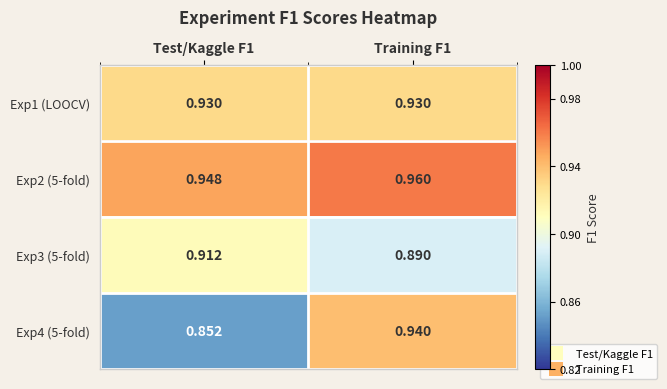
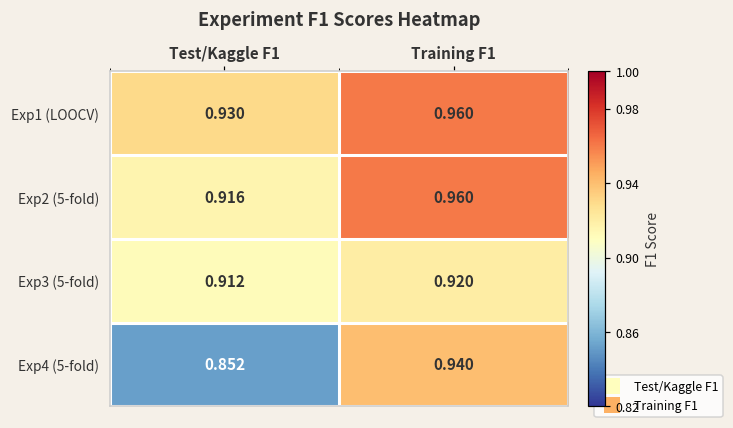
  {
    "Exp1 (LOOCV)": {
      "Test/Kaggle F1": 0.930,
-     "Training F1": 0.930
+     "Training F1": 0.960
    },
    "Exp2 (5-fold)": {
-     "Test/Kaggle F1": 0.948,
+     "Test/Kaggle F1": 0.916,
      "Training F1": 0.960
    },
    "Exp3 (5-fold)": {
      "Test/Kaggle F1": 0.912,
-     "Training F1": 0.890
+     "Training F1": 0.920
    },
    "Exp4 (5-fold)": {
      "Test/Kaggle F1": 0.852,
      "Training F1": 0.940
    }
  }
